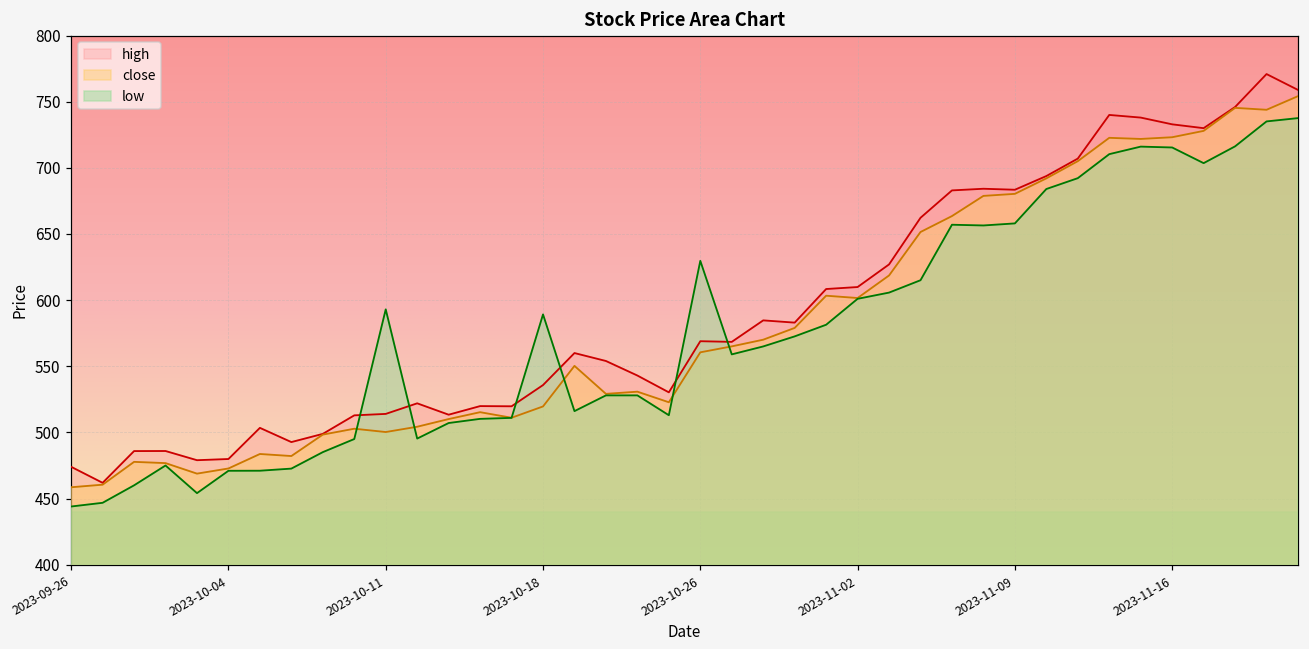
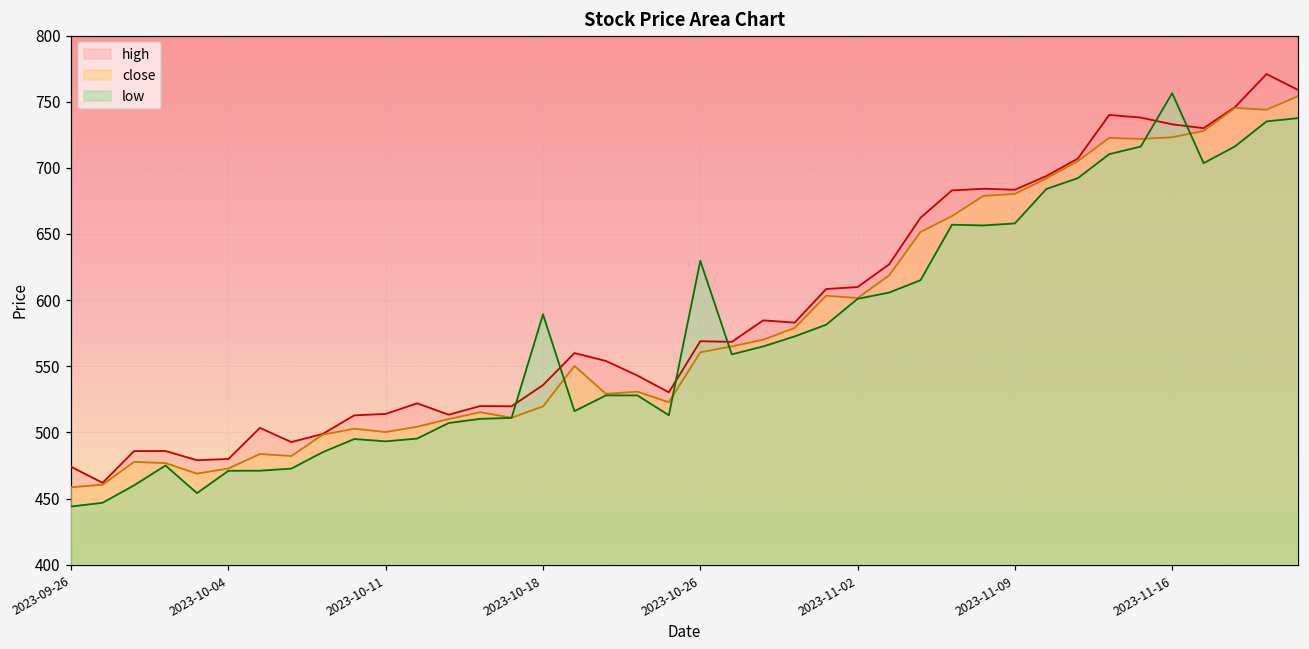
  {
    "low": {
      "2023-09-26": 444,
-     "2023-10-11": 593,
+     "2023-10-11": 493,
      "2023-10-18": 589,
      "2023-10-26": 630,
      "2023-11-09": 658,
-     "2023-11-16": 715
+     "2023-11-16": 756
    }
  }
